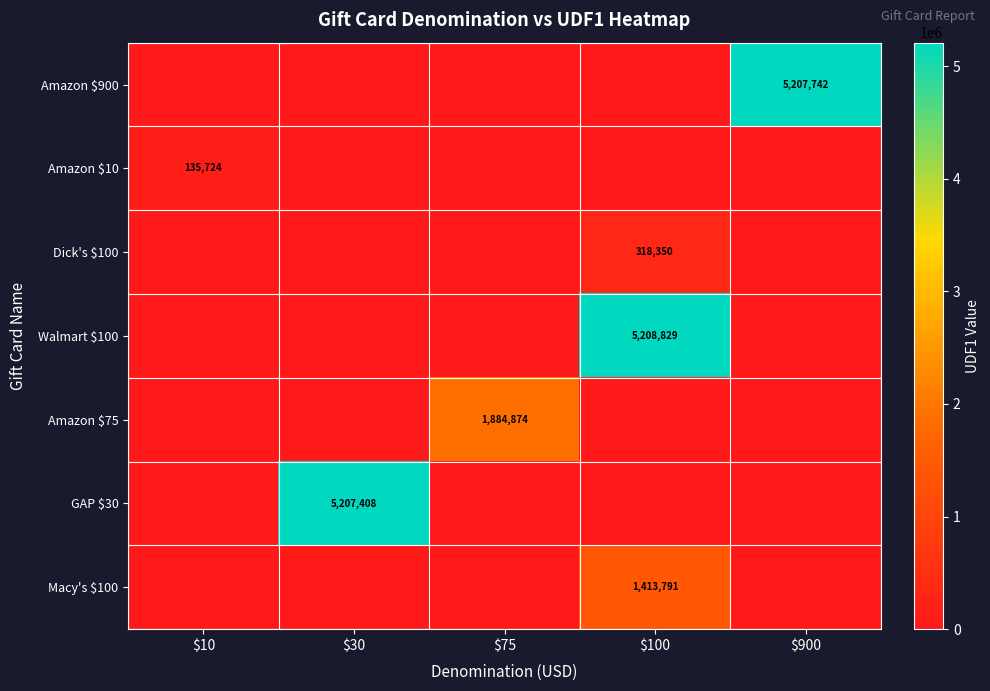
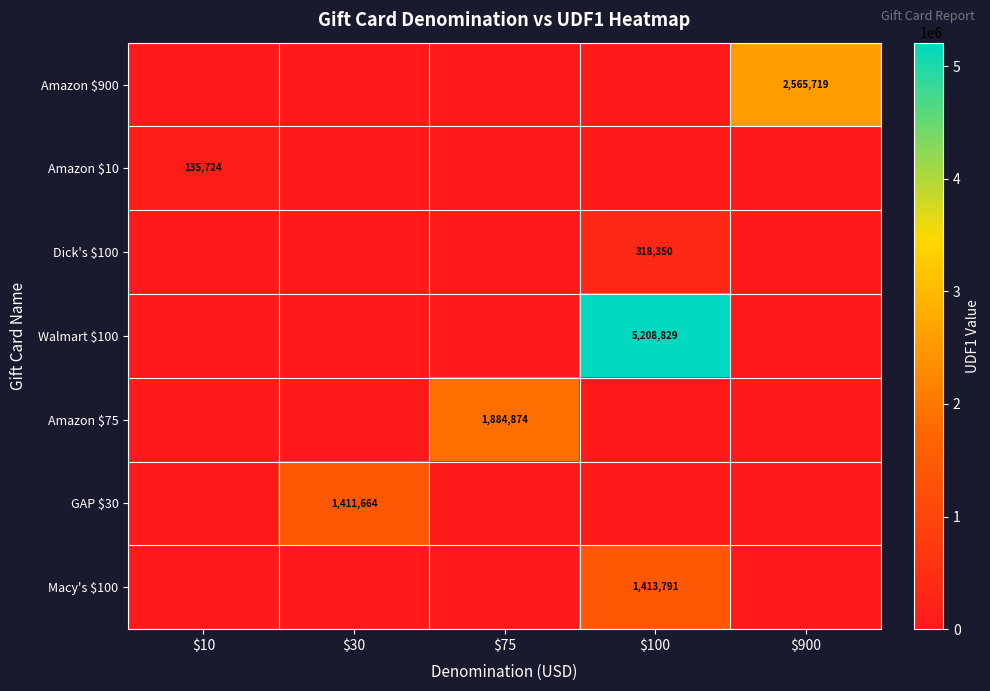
  {
    "Amazon $900": {
-     "$900": "5,207,742"
+     "$900": "2,565,719"
    },
    "Amazon $10": {
      "$10": "135,724"
    },
    "Dick's $100": {
      "$100": "318,350"
    },
    "Walmart $100": {
      "$100": "5,208,829"
    },
    "Amazon $75": {
      "$75": "1,884,874"
    },
    "GAP $30": {
-     "$30": "5,207,408"
+     "$30": "1,411,664"
    },
    "Macy's $100": {
      "$100": "1,413,791"
    }
  }
